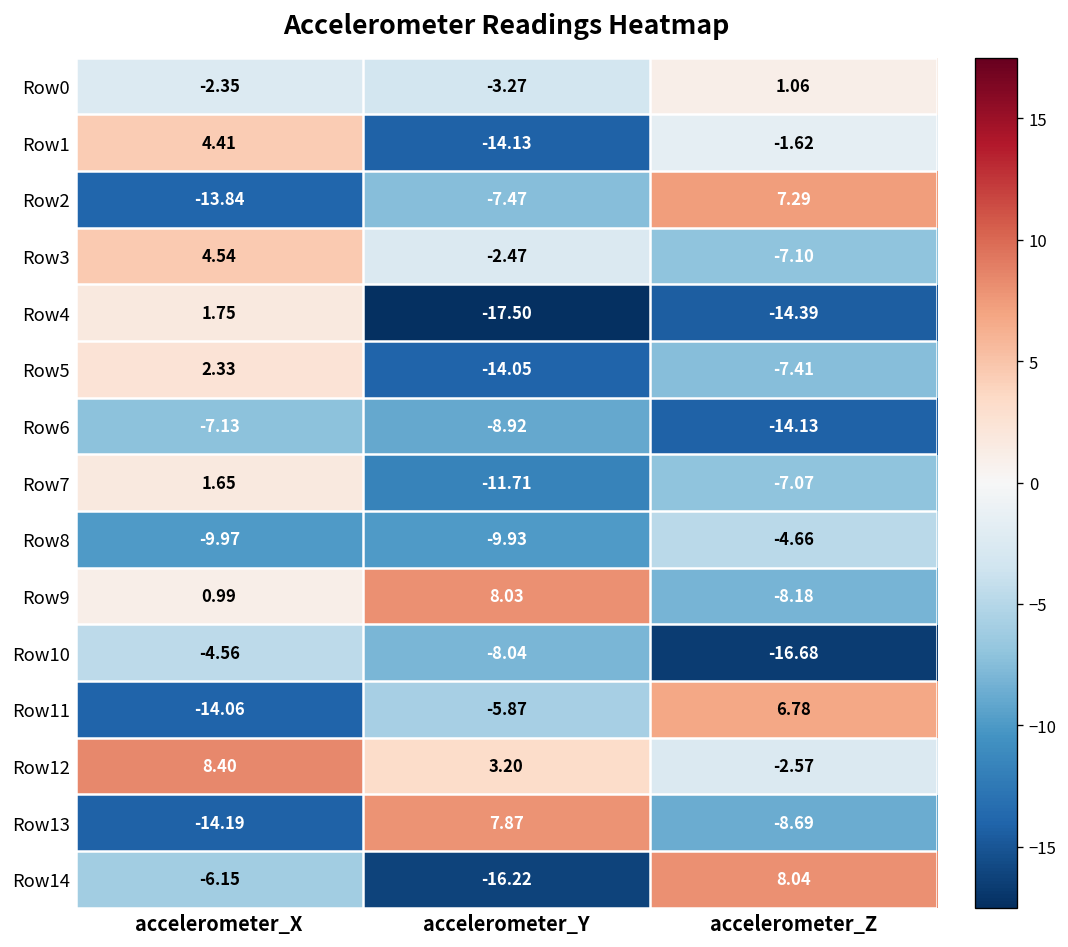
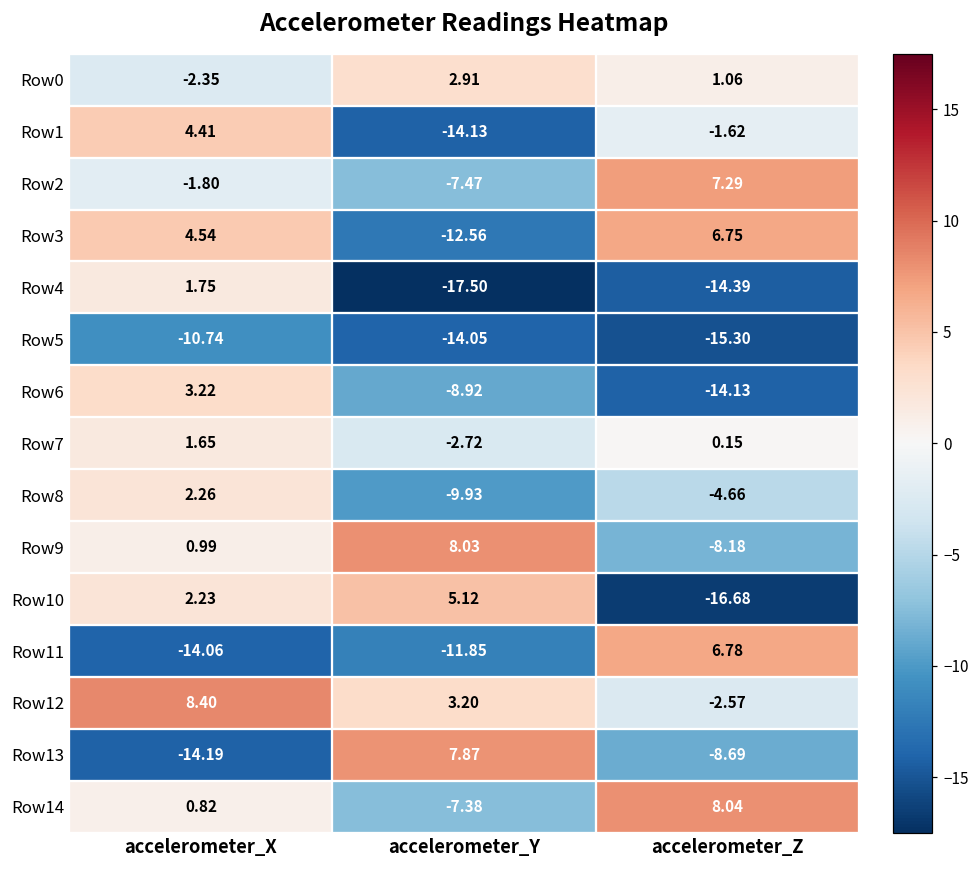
  {
    "Row0": {
      "accelerometer_X": -2.35,
-     "accelerometer_Y": -3.27,
+     "accelerometer_Y": 2.91,
      "accelerometer_Z": 1.06
    },
    "Row1": {
      "accelerometer_X": 4.41,
      "accelerometer_Y": -14.13,
      "accelerometer_Z": -1.62
    },
    "Row2": {
-     "accelerometer_X": -13.84,
+     "accelerometer_X": -1.80,
      "accelerometer_Y": -7.47,
      "accelerometer_Z": 7.29
    },
    "Row3": {
      "accelerometer_X": 4.54,
-     "accelerometer_Y": -2.47,
-     "accelerometer_Z": -7.10
+     "accelerometer_Y": -12.56,
+     "accelerometer_Z": 6.75
    },
    "Row4": {
      "accelerometer_X": 1.75,
      "accelerometer_Y": -17.50,
      "accelerometer_Z": -14.39
    },
    "Row5": {
-     "accelerometer_X": 2.33,
+     "accelerometer_X": -10.74,
      "accelerometer_Y": -14.05,
-     "accelerometer_Z": -7.41
+     "accelerometer_Z": -15.30
    },
    "Row6": {
-     "accelerometer_X": -7.13,
+     "accelerometer_X": 3.22,
      "accelerometer_Y": -8.92,
      "accelerometer_Z": -14.13
    },
    "Row7": {
      "accelerometer_X": 1.65,
-     "accelerometer_Y": -11.71,
-     "accelerometer_Z": -7.07
+     "accelerometer_Y": -2.72,
+     "accelerometer_Z": 0.15
    },
    "Row8": {
-     "accelerometer_X": -9.97,
+     "accelerometer_X": 2.26,
      "accelerometer_Y": -9.93,
      "accelerometer_Z": -4.66
    },
    "Row9": {
      "accelerometer_X": 0.99,
      "accelerometer_Y": 8.03,
      "accelerometer_Z": -8.18
    },
    "Row10": {
-     "accelerometer_X": -4.56,
-     "accelerometer_Y": -8.04,
+     "accelerometer_X": 2.23,
+     "accelerometer_Y": 5.12,
      "accelerometer_Z": -16.68
    },
    "Row11": {
      "accelerometer_X": -14.06,
-     "accelerometer_Y": -5.87,
+     "accelerometer_Y": -11.85,
      "accelerometer_Z": 6.78
    },
    "Row12": {
      "accelerometer_X": 8.40,
      "accelerometer_Y": 3.20,
      "accelerometer_Z": -2.57
    },
    "Row13": {
      "accelerometer_X": -14.19,
      "accelerometer_Y": 7.87,
      "accelerometer_Z": -8.69
    },
    "Row14": {
-     "accelerometer_X": -6.15,
-     "accelerometer_Y": -16.22,
+     "accelerometer_X": 0.82,
+     "accelerometer_Y": -7.38,
      "accelerometer_Z": 8.04
    }
  }
